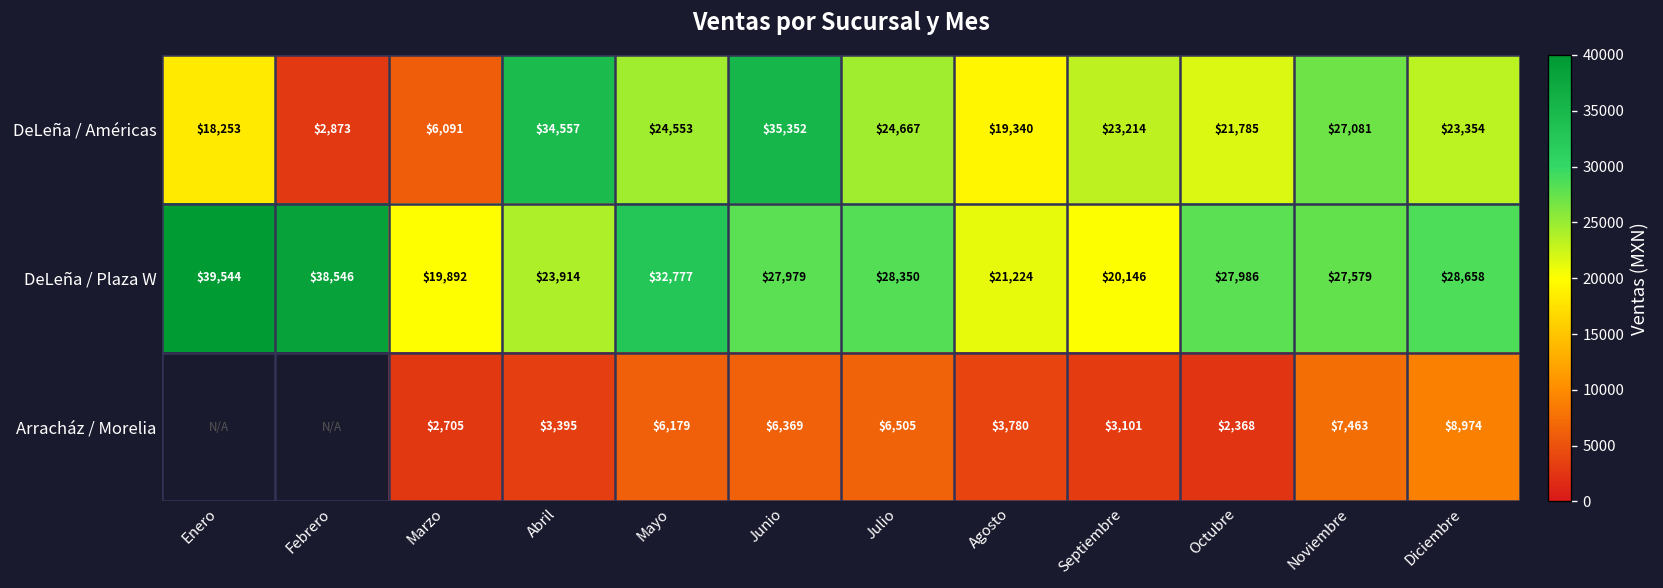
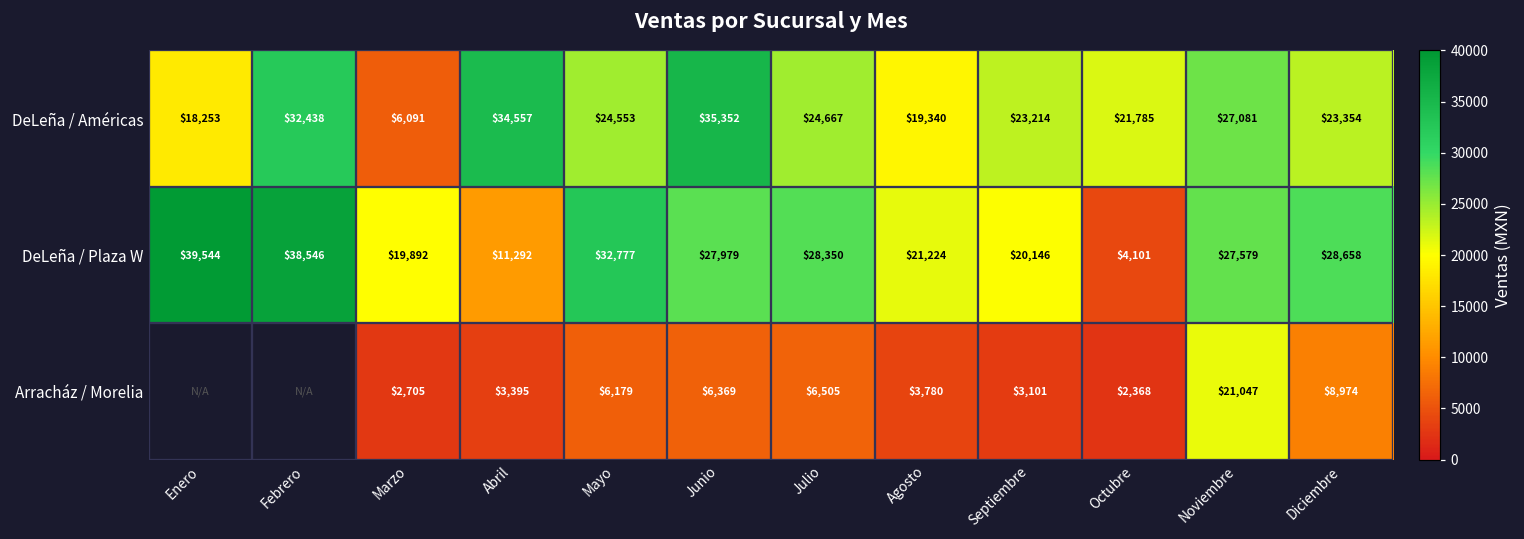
  {
    "DeLeña / Américas": {
      "Enero": "$18,253",
-     "Febrero": "$2,873",
+     "Febrero": "$32,438",
      "Marzo": "$6,091",
      "Abril": "$34,557",
      "Mayo": "$24,553",
      "Junio": "$35,352",
      "Julio": "$24,667",
      "Agosto": "$19,340",
      "Septiembre": "$23,214",
      "Octubre": "$21,785",
      "Noviembre": "$27,081",
      "Diciembre": "$23,354"
    },
    "DeLeña / Plaza W": {
      "Enero": "$39,544",
      "Febrero": "$38,546",
      "Marzo": "$19,892",
-     "Abril": "$23,914",
+     "Abril": "$11,292",
      "Mayo": "$32,777",
      "Junio": "$27,979",
      "Julio": "$28,350",
      "Agosto": "$21,224",
      "Septiembre": "$20,146",
-     "Octubre": "$27,986",
+     "Octubre": "$4,101",
      "Noviembre": "$27,579",
      "Diciembre": "$28,658"
    },
    "Arracház / Morelia": {
      "Marzo": "$2,705",
      "Abril": "$3,395",
      "Mayo": "$6,179",
      "Junio": "$6,369",
      "Julio": "$6,505",
      "Agosto": "$3,780",
      "Septiembre": "$3,101",
      "Octubre": "$2,368",
-     "Noviembre": "$7,463",
+     "Noviembre": "$21,047",
      "Diciembre": "$8,974"
    }
  }
